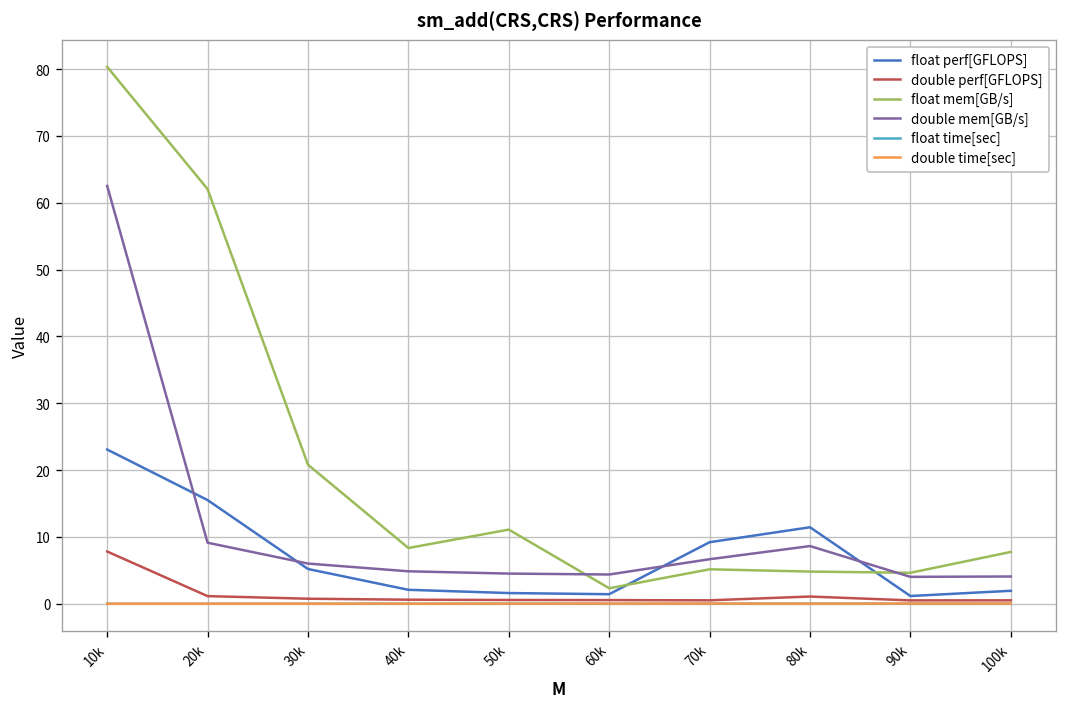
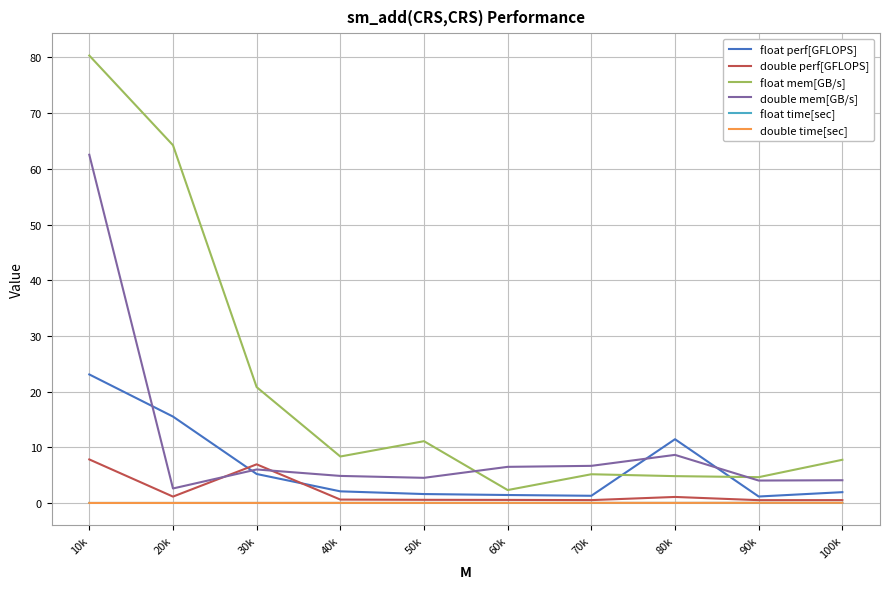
  {
    "float perf[GFLOPS]": {
      "10k": 23,
      "20k": 16,
      "30k": 5,
      "40k": 2,
      "50k": 2,
      "60k": 1,
-     "70k": 9,
+     "70k": 1,
      "80k": 11,
      "90k": 1,
      "100k": 2
    },
    "double perf[GFLOPS]": {
      "10k": 8,
      "20k": 1,
-     "30k": 1,
+     "30k": 7,
      "40k": 1,
      "50k": 1,
      "60k": 1,
      "70k": 1,
      "80k": 1,
      "90k": 1,
      "100k": 1
    },
    "float mem[GB/s]": {
      "10k": 80,
-     "20k": 62,
+     "20k": 64,
      "30k": 21,
      "40k": 8,
      "50k": 11,
      "60k": 2,
      "70k": 5,
      "80k": 5,
      "90k": 5,
      "100k": 8
    },
    "double mem[GB/s]": {
      "10k": 63,
-     "20k": 9,
+     "20k": 3,
      "30k": 6,
      "40k": 5,
      "50k": 5,
-     "60k": 4,
+     "60k": 6,
      "70k": 7,
      "80k": 9,
      "90k": 4,
      "100k": 4
    },
    "double time[sec]": {
      "10k": 0,
      "20k": 0,
      "30k": 0,
      "40k": 0,
      "50k": 0,
      "60k": 0,
      "70k": 0,
      "80k": 0,
      "90k": 0,
      "100k": 0
    }
  }
